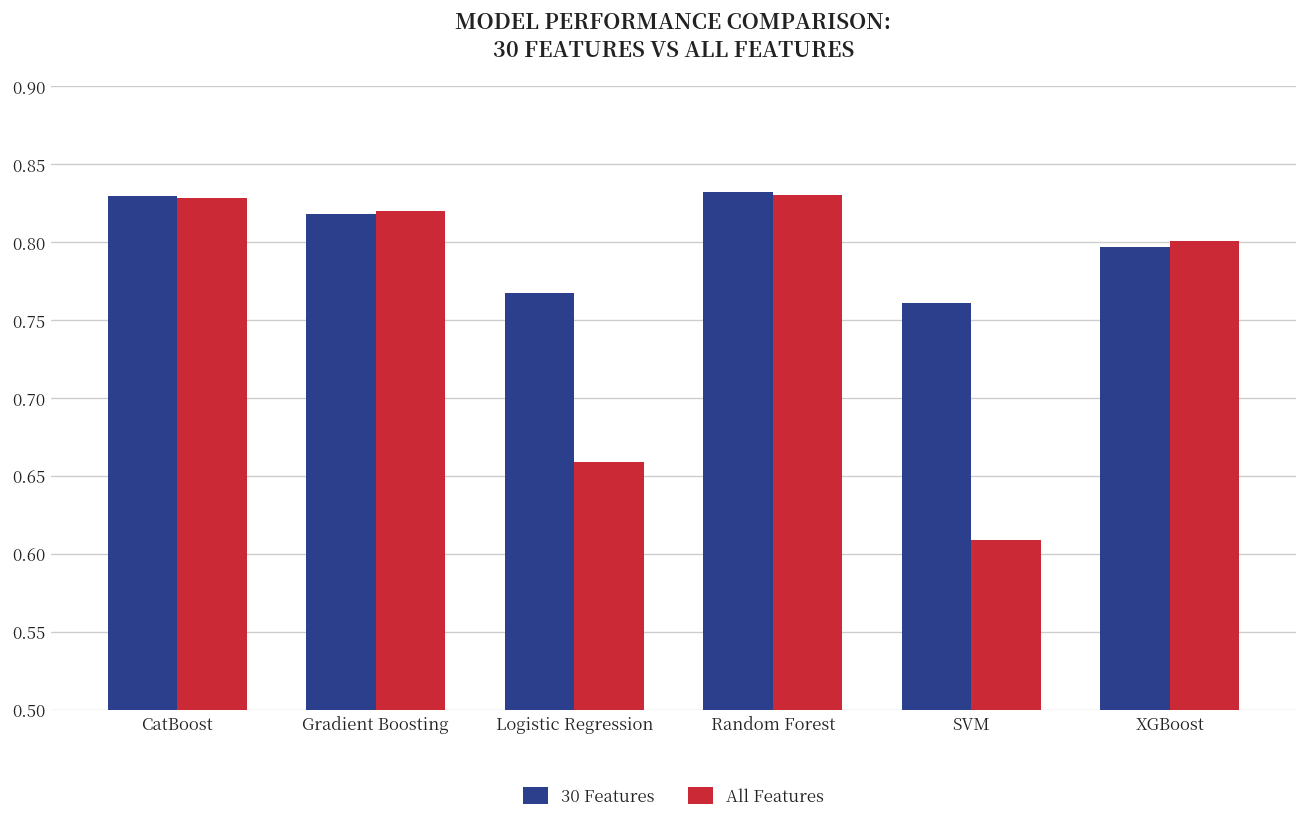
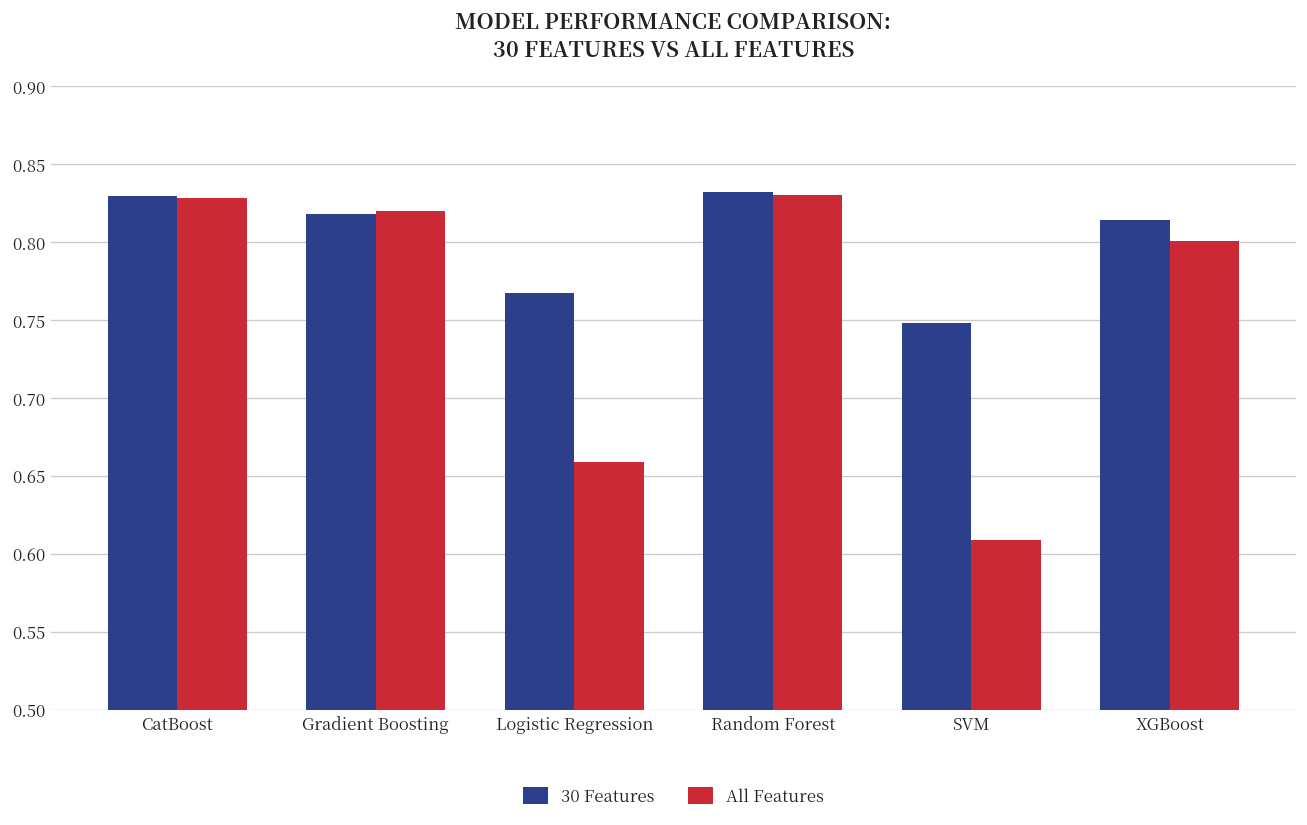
  {
    "30 Features": {
      "CatBoost": 0.830,
      "Gradient Boosting": 0.818,
      "Logistic Regression": 0.767,
      "Random Forest": 0.832,
-     "SVM": 0.761,
-     "XGBoost": 0.797
+     "SVM": 0.748,
+     "XGBoost": 0.814
    },
    "All Features": {
      "CatBoost": 0.828,
      "Gradient Boosting": 0.820,
      "Logistic Regression": 0.659,
      "Random Forest": 0.830,
      "SVM": 0.609,
      "XGBoost": 0.801
    }
  }
